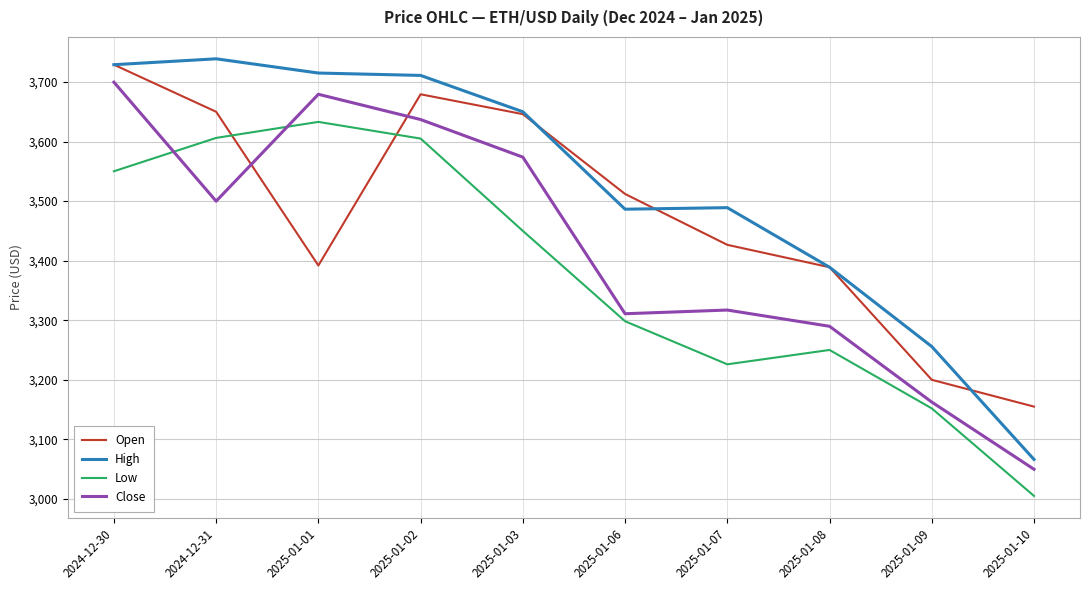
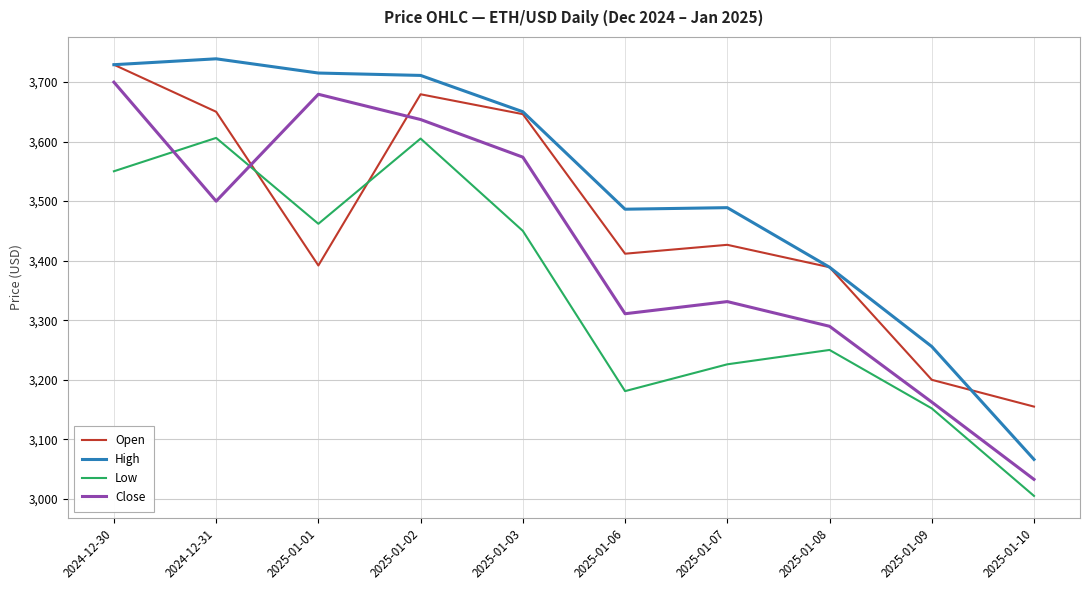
  {
    "Open": {
      "2024-12-31": "3,650",
      "2025-01-01": "3,390",
      "2025-01-02": "3,680",
-     "2025-01-06": "3,510",
+     "2025-01-06": "3,410",
      "2025-01-07": "3,430",
      "2025-01-09": "3,200",
      "2025-01-10": "3,160"
    },
    "High": {
      "2024-12-31": "3,740",
      "2025-01-01": "3,720",
      "2025-01-02": "3,710",
      "2025-01-06": "3,490",
      "2025-01-07": "3,490",
      "2025-01-09": "3,260",
      "2025-01-10": "3,070"
    },
    "Low": {
      "2024-12-30": "3,550",
      "2024-12-31": "3,610",
-     "2025-01-01": "3,630",
+     "2025-01-01": "3,460",
      "2025-01-02": "3,610",
      "2025-01-03": "3,450",
-     "2025-01-06": "3,300",
+     "2025-01-06": "3,180",
      "2025-01-07": "3,230",
      "2025-01-08": "3,250",
      "2025-01-09": "3,150",
      "2025-01-10": "3,010"
    },
    "Close": {
      "2024-12-30": "3,700",
      "2024-12-31": "3,500",
      "2025-01-01": "3,680",
      "2025-01-02": "3,640",
      "2025-01-03": "3,570",
      "2025-01-06": "3,310",
-     "2025-01-07": "3,320",
+     "2025-01-07": "3,330",
      "2025-01-08": "3,290",
      "2025-01-09": "3,160",
-     "2025-01-10": "3,050"
+     "2025-01-10": "3,030"
    }
  }
